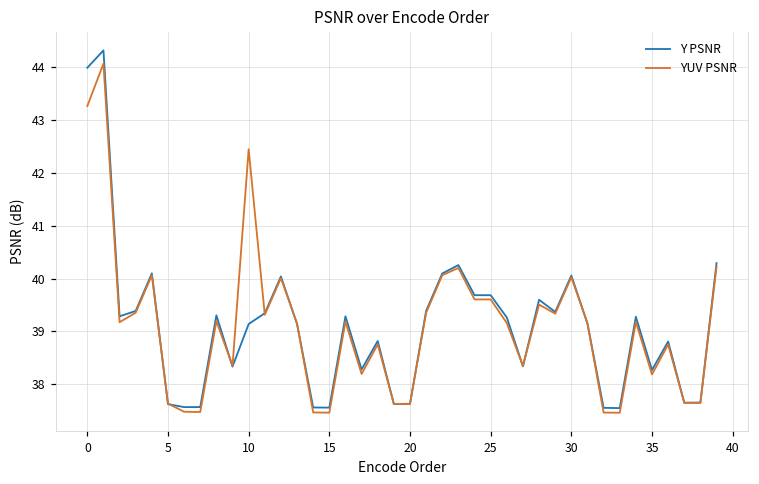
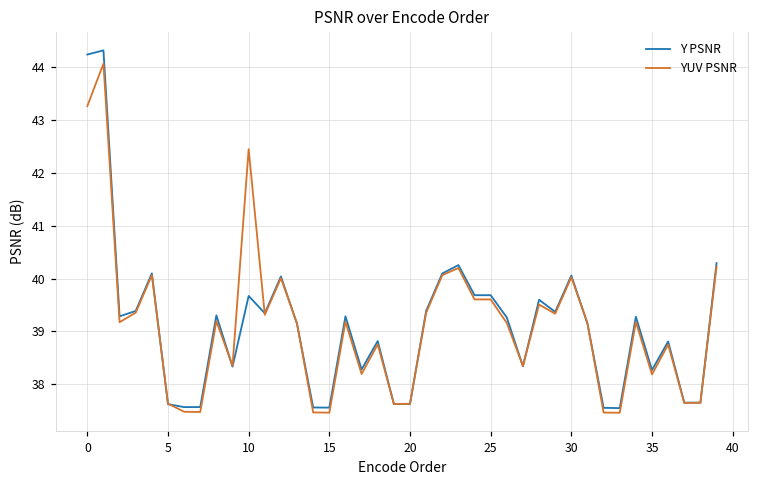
  {
    "Y PSNR": {
-     "0": 44.0,
-     "10": 39.1,
+     "0": 44.2,
+     "10": 39.7,
      "15": 37.6,
      "25": 39.7,
      "35": 38.3
    },
    "YUV PSNR": {
      "0": 43.3,
      "10": 42.4,
      "15": 37.5,
      "25": 39.6,
      "35": 38.2
    }
  }
